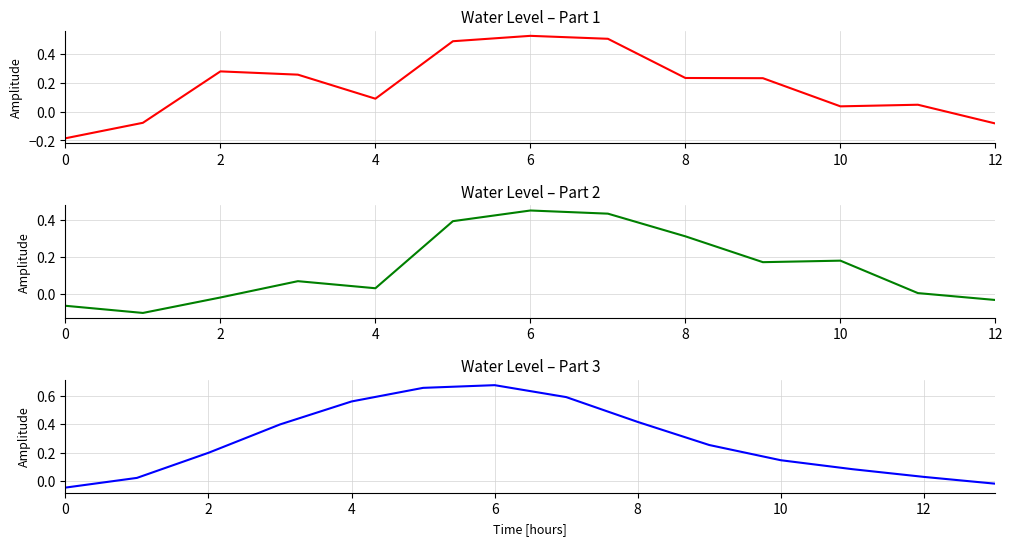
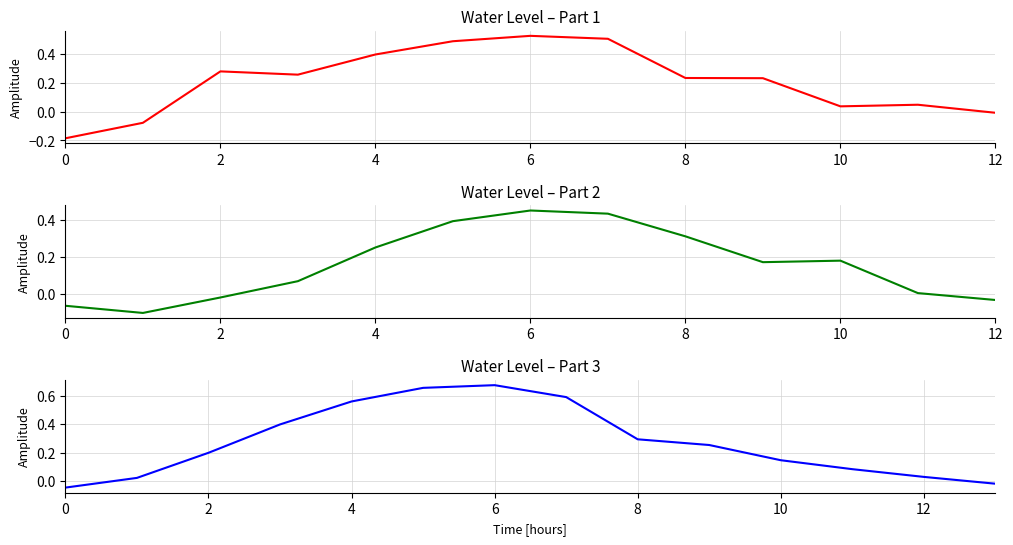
  {
    "Water Level – Part 1": {
      "0": -0.18,
      "2": 0.28,
-     "4": 0.09,
+     "4": 0.39,
      "6": 0.52,
      "8": 0.23,
      "10": 0.04,
-     "12": -0.08
+     "12": -0.01
    },
    "Water Level – Part 2": {
      "0": -0.06,
      "2": -0.02,
-     "4": 0.03,
+     "4": 0.25,
      "6": 0.45,
      "8": 0.31,
      "10": 0.18,
      "12": -0.03
    },
    "Water Level – Part 3": {
      "0": -0.05,
      "2": 0.20,
      "4": 0.56,
      "6": 0.68,
-     "8": 0.42,
+     "8": 0.29,
      "10": 0.15,
      "12": 0.03
    }
  }
